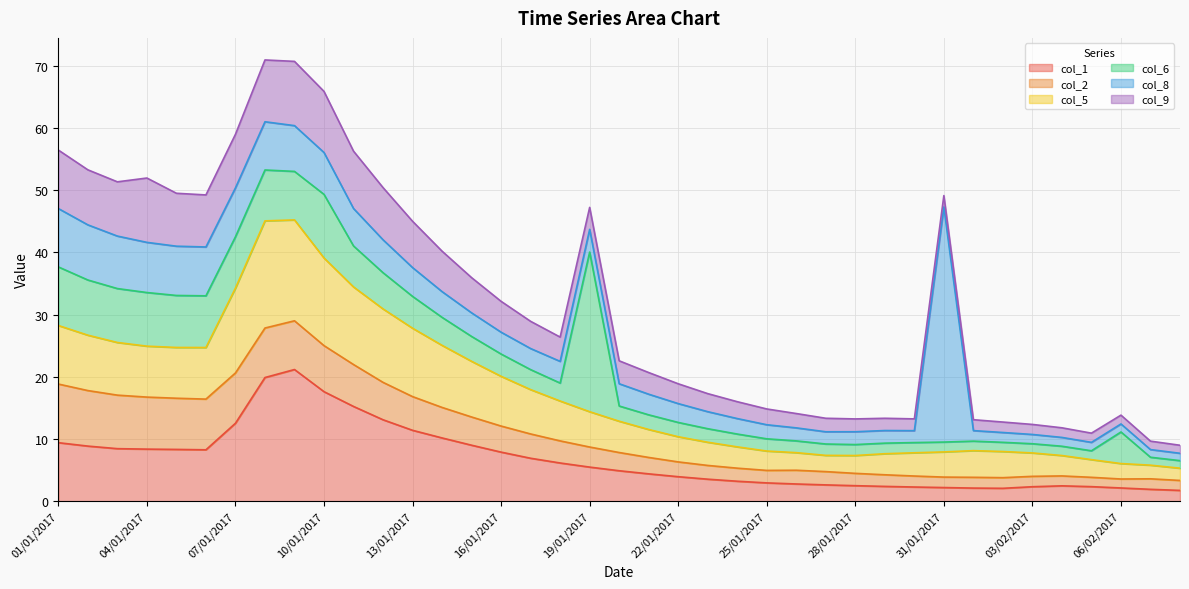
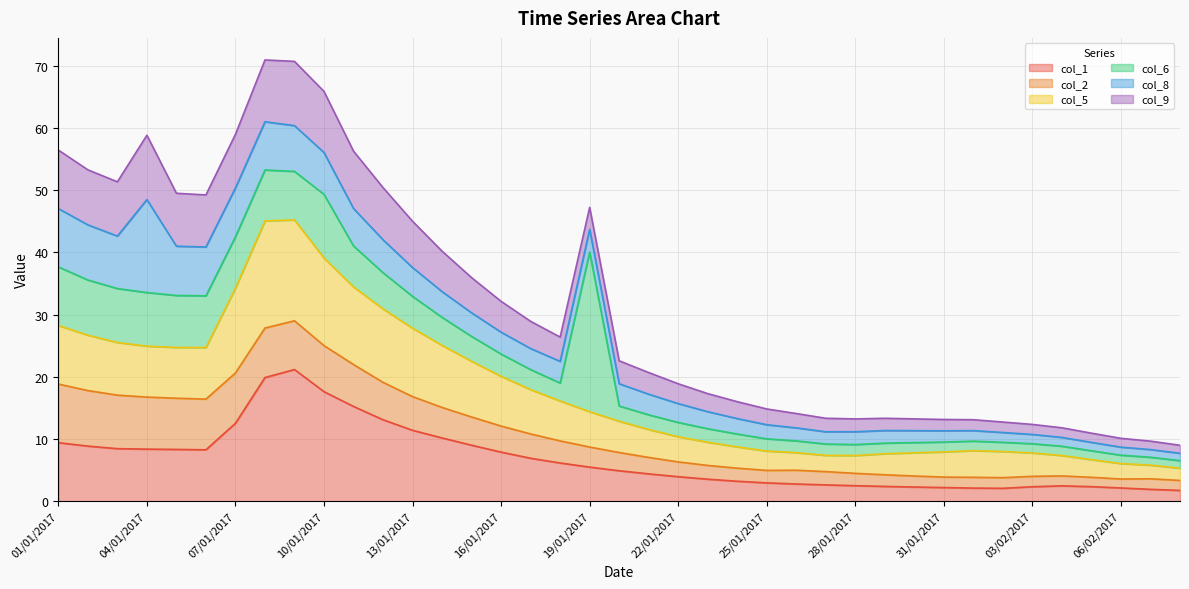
  {
    "col_6": {
      "01/01/2017": 9,
      "04/01/2017": 9,
      "07/01/2017": 8,
      "10/01/2017": 10,
      "13/01/2017": 5,
      "16/01/2017": 4,
      "19/01/2017": 26,
      "22/01/2017": 2,
      "25/01/2017": 2,
      "28/01/2017": 2,
      "31/01/2017": 2,
      "03/02/2017": 1,
-     "06/02/2017": 5
+     "06/02/2017": 1
    },
    "col_8": {
      "01/01/2017": 9,
-     "04/01/2017": 8,
+     "04/01/2017": 15,
      "07/01/2017": 8,
      "10/01/2017": 7,
      "13/01/2017": 5,
      "16/01/2017": 4,
      "19/01/2017": 4,
      "22/01/2017": 3,
      "25/01/2017": 2,
      "28/01/2017": 2,
-     "31/01/2017": 38,
+     "31/01/2017": 2,
      "03/02/2017": 1,
      "06/02/2017": 1
    },
    "col_9": {
      "01/01/2017": 9,
      "04/01/2017": 10,
      "07/01/2017": 9,
      "10/01/2017": 10,
      "13/01/2017": 7,
      "16/01/2017": 5,
      "19/01/2017": 4,
      "22/01/2017": 3,
      "25/01/2017": 3,
      "28/01/2017": 2,
      "31/01/2017": 2,
      "03/02/2017": 2,
      "06/02/2017": 1
    }
  }
